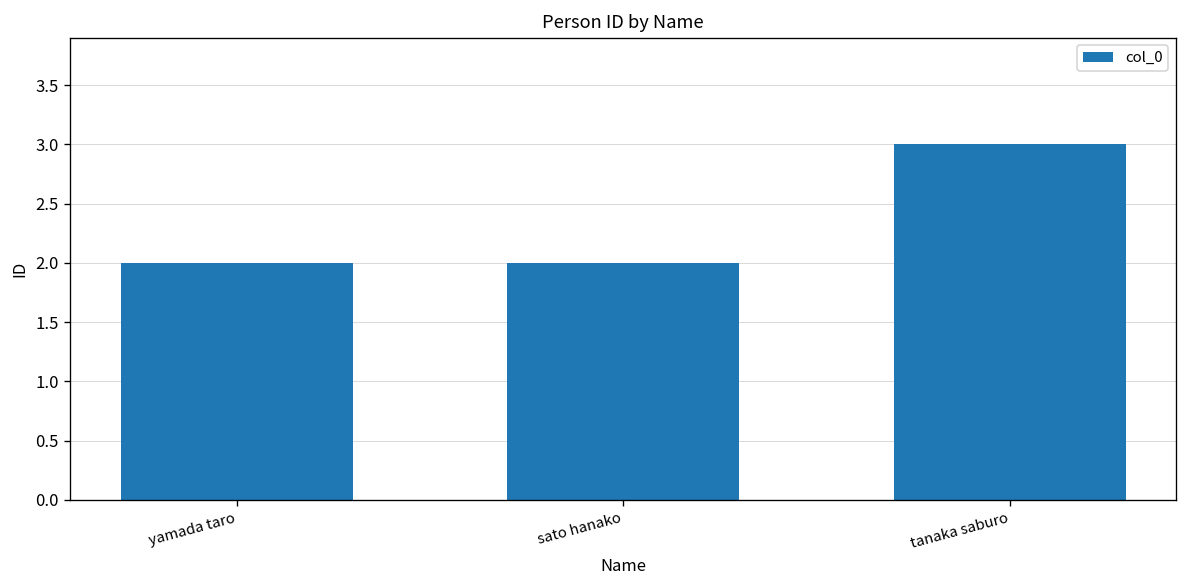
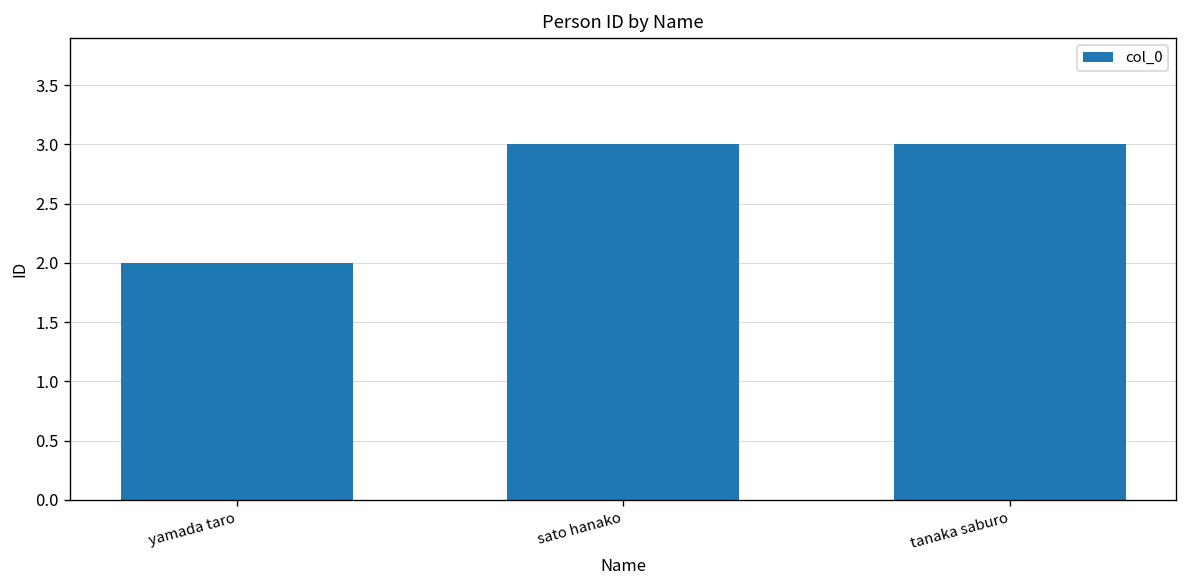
  {
    "yamada taro": 2,
-   "sato hanako": 2,
+   "sato hanako": 3,
    "tanaka saburo": 3
  }
